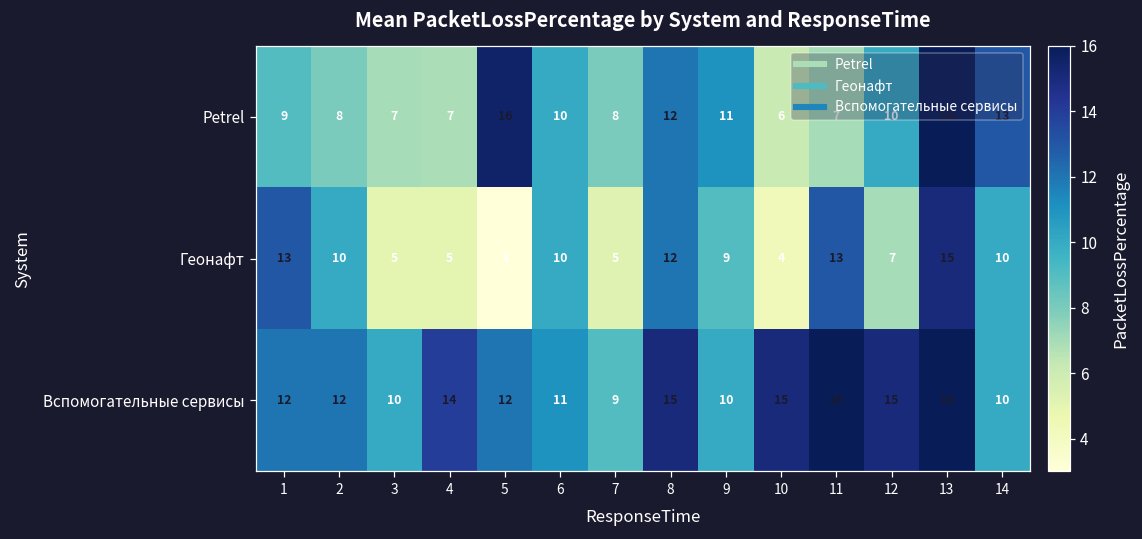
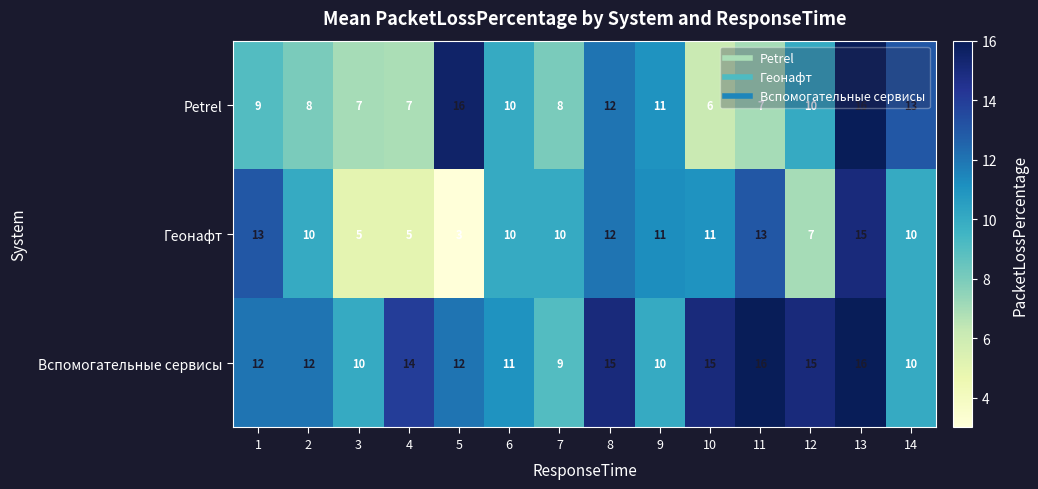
  {
    "Petrel": {
      "1": 9,
      "2": 8,
      "3": 7,
      "4": 7,
      "5": 16,
      "6": 10,
      "7": 8,
      "8": 12,
      "9": 11,
      "10": 6
    },
    "Геонафт": {
      "1": 13,
      "2": 10,
      "3": 5,
      "4": 5,
      "6": 10,
-     "7": 5,
+     "7": 10,
      "8": 12,
-     "9": 9,
-     "10": 4,
+     "9": 11,
+     "10": 11,
      "11": 13,
      "12": 7,
      "13": 15,
      "14": 10
    },
    "Вспомогательные сервисы": {
      "1": 12,
      "2": 12,
      "3": 10,
      "4": 14,
      "5": 12,
      "6": 11,
      "7": 9,
      "8": 15,
      "9": 10,
      "10": 15,
      "12": 15,
      "14": 10
    }
  }
